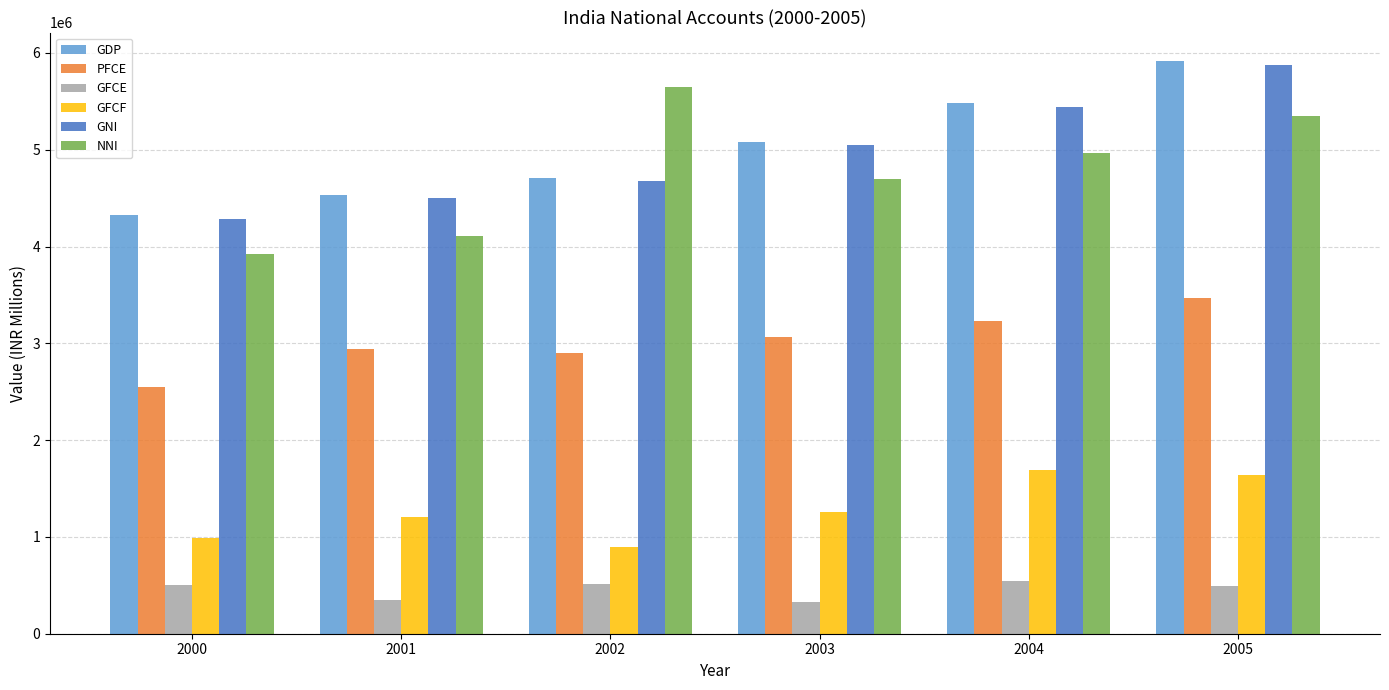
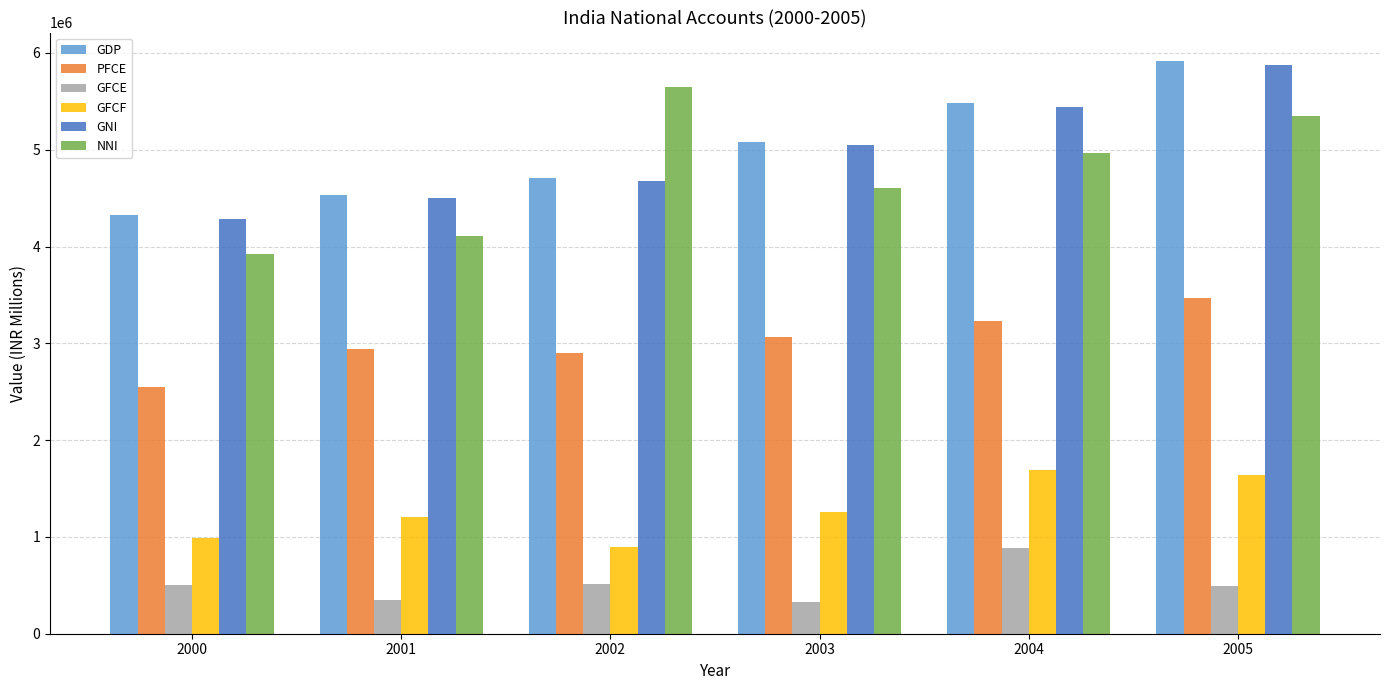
  {
    "PFCE": {
      "2000": 2500000,
      "2001": 2900000,
      "2002": 2900000,
      "2003": 3100000,
      "2004": 3200000,
      "2005": 3500000
    },
    "GFCE": {
      "2000": 500000,
      "2001": 300000,
      "2002": 500000,
      "2003": 300000,
-     "2004": 500000,
+     "2004": 900000,
      "2005": 500000
    },
    "GFCF": {
      "2000": 1000000,
      "2001": 1200000,
      "2002": 900000,
      "2003": 1300000,
      "2004": 1700000,
      "2005": 1600000
    },
    "NNI": {
      "2000": 3900000,
      "2001": 4100000,
      "2002": 5600000,
-     "2003": 4700000,
+     "2003": 4600000,
      "2004": 5000000,
      "2005": 5400000
    }
  }
